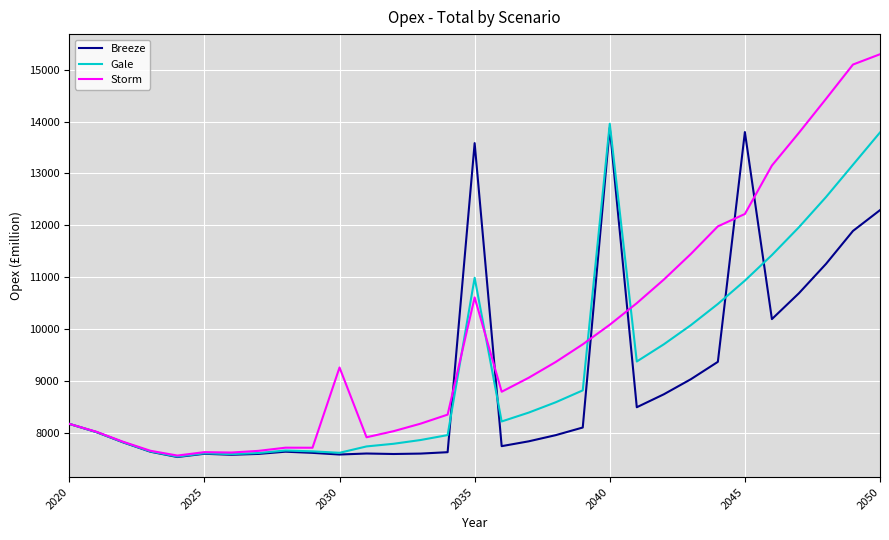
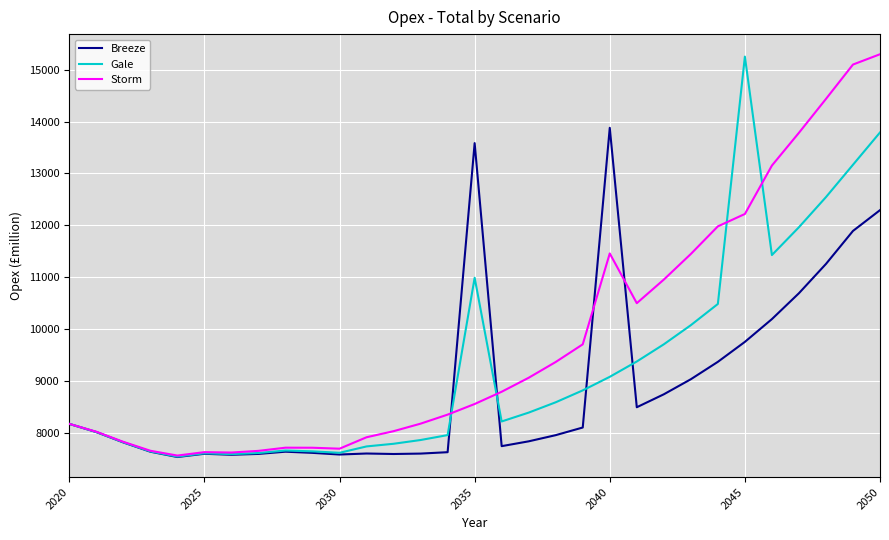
  {
    "Breeze": {
      "2035": 13600,
      "2040": 13900,
-     "2045": 13800,
+     "2045": 9800,
      "2050": 12300
    },
    "Gale": {
      "2035": 11000,
-     "2040": 14000,
-     "2045": 10900,
+     "2040": 9100,
+     "2045": 15300,
      "2050": 13800
    },
    "Storm": {
-     "2030": 9300,
-     "2035": 10600,
-     "2040": 10100,
+     "2030": 7700,
+     "2035": 8600,
+     "2040": 11500,
      "2045": 12200,
      "2050": 15300
    }
  }
